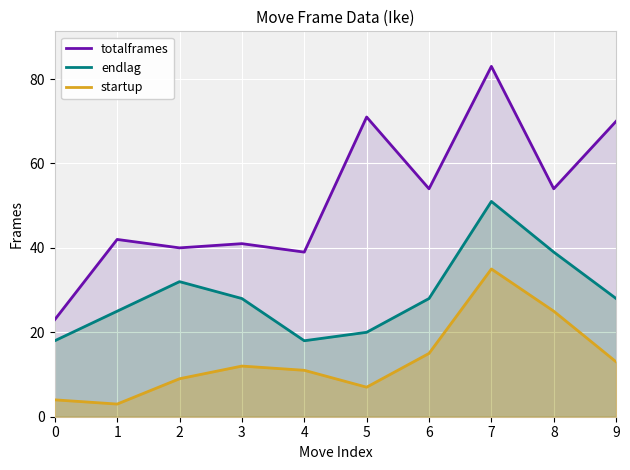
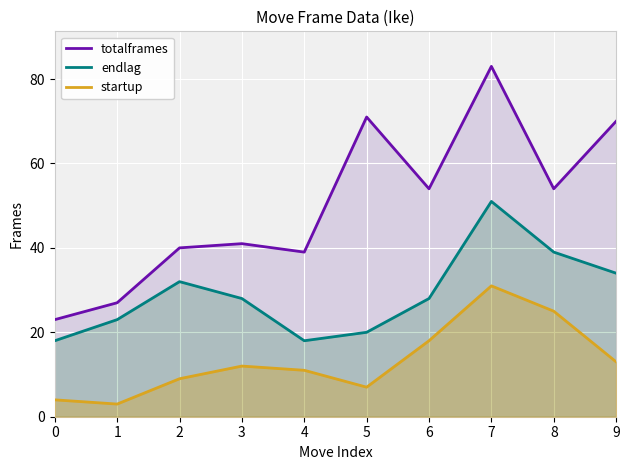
  {
    "totalframes": {
      "0": 23,
-     "1": 42,
+     "1": 27,
      "2": 40,
      "3": 41,
      "4": 39,
      "5": 71,
      "6": 54,
      "7": 83,
      "8": 54,
      "9": 70
    },
    "endlag": {
      "0": 18,
-     "1": 25,
+     "1": 23,
      "2": 32,
      "3": 28,
      "4": 18,
      "5": 20,
      "6": 28,
      "7": 51,
      "8": 39,
-     "9": 28
+     "9": 34
    },
    "startup": {
      "0": 4,
      "1": 3,
      "2": 9,
      "3": 12,
      "4": 11,
      "5": 7,
-     "6": 15,
-     "7": 35,
+     "6": 18,
+     "7": 31,
      "8": 25,
      "9": 13
    }
  }
